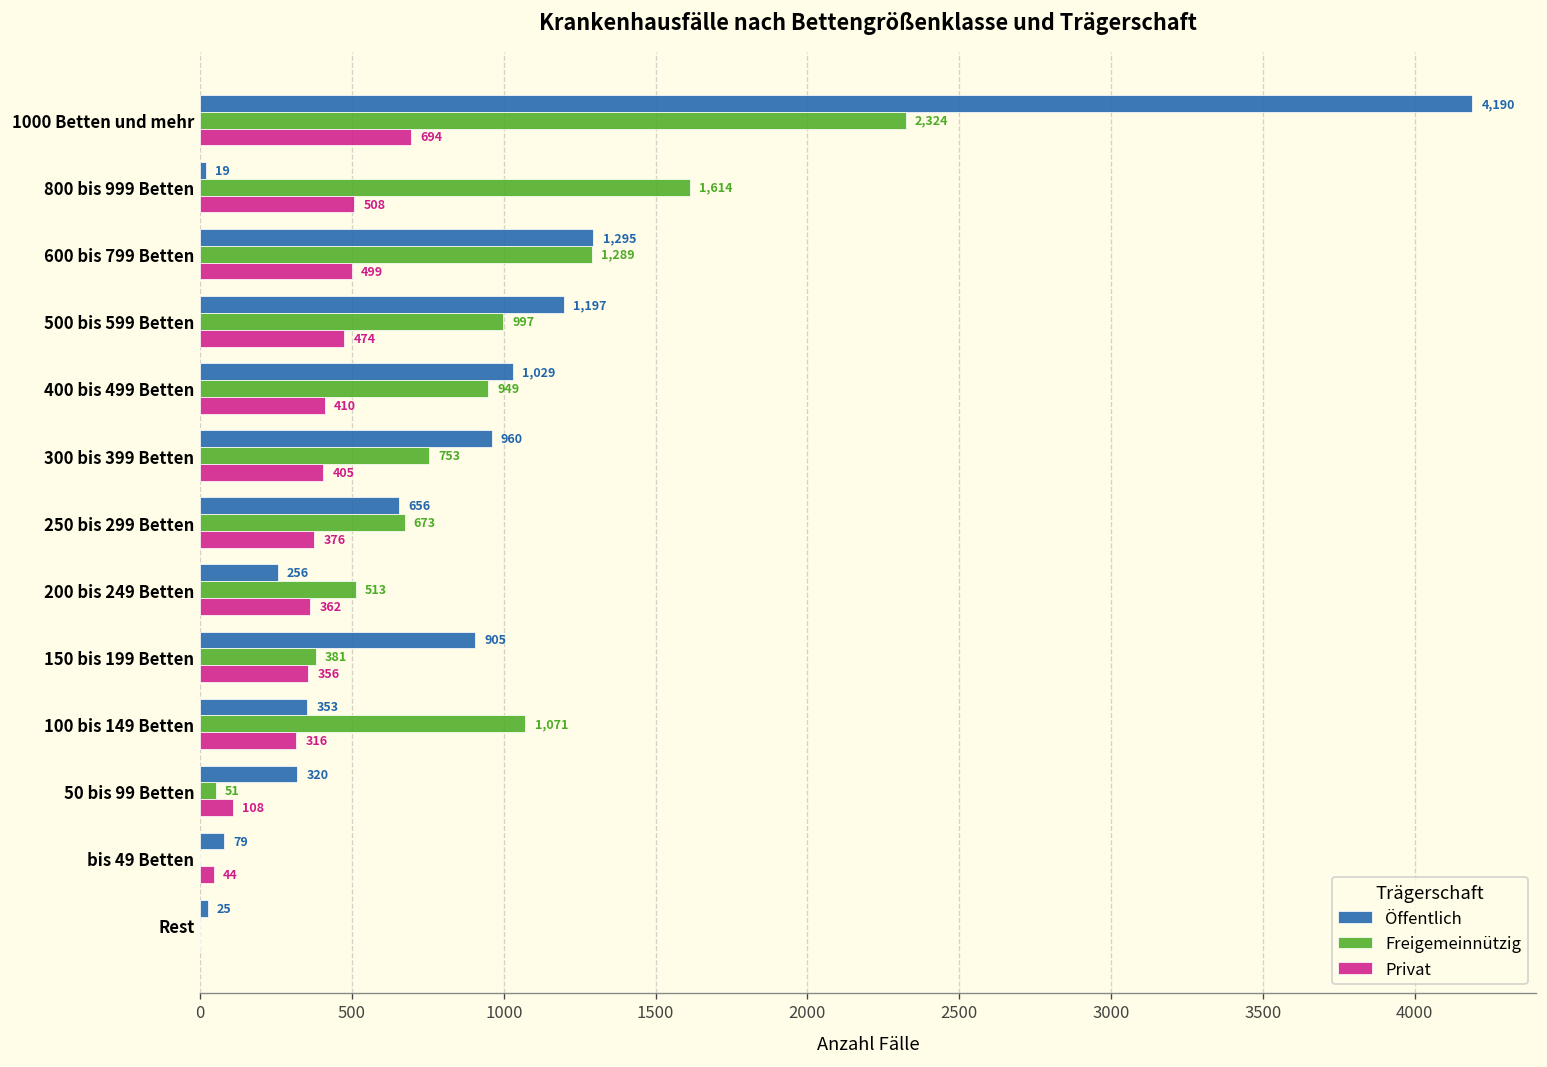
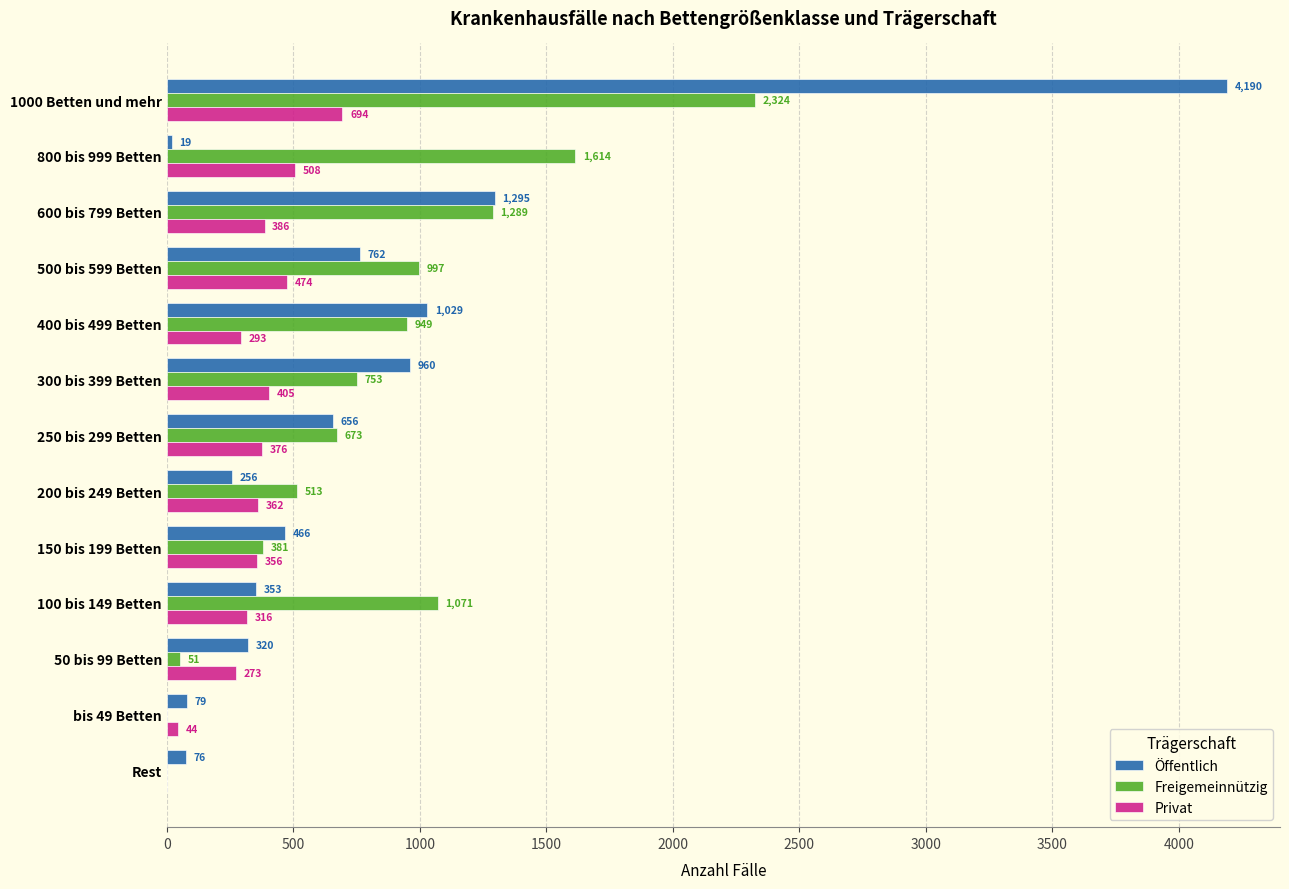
  {
    "Öffentlich": {
      "1000 Betten und mehr": "4,190",
      "800 bis 999 Betten": "19",
      "600 bis 799 Betten": "1,295",
-     "500 bis 599 Betten": "1,197",
+     "500 bis 599 Betten": "762",
      "400 bis 499 Betten": "1,029",
      "300 bis 399 Betten": "960",
      "250 bis 299 Betten": "656",
      "200 bis 249 Betten": "256",
-     "150 bis 199 Betten": "905",
+     "150 bis 199 Betten": "466",
      "100 bis 149 Betten": "353",
      "50 bis 99 Betten": "320",
      "bis 49 Betten": "79",
-     "Rest": "25"
+     "Rest": "76"
    },
    "Freigemeinnützig": {
      "1000 Betten und mehr": "2,324",
      "800 bis 999 Betten": "1,614",
      "600 bis 799 Betten": "1,289",
      "500 bis 599 Betten": "997",
      "400 bis 499 Betten": "949",
      "300 bis 399 Betten": "753",
      "250 bis 299 Betten": "673",
      "200 bis 249 Betten": "513",
      "150 bis 199 Betten": "381",
      "100 bis 149 Betten": "1,071",
      "50 bis 99 Betten": "51"
    },
    "Privat": {
      "1000 Betten und mehr": "694",
      "800 bis 999 Betten": "508",
-     "600 bis 799 Betten": "499",
+     "600 bis 799 Betten": "386",
      "500 bis 599 Betten": "474",
-     "400 bis 499 Betten": "410",
+     "400 bis 499 Betten": "293",
      "300 bis 399 Betten": "405",
      "250 bis 299 Betten": "376",
      "200 bis 249 Betten": "362",
      "150 bis 199 Betten": "356",
      "100 bis 149 Betten": "316",
-     "50 bis 99 Betten": "108",
+     "50 bis 99 Betten": "273",
      "bis 49 Betten": "44"
    }
  }
